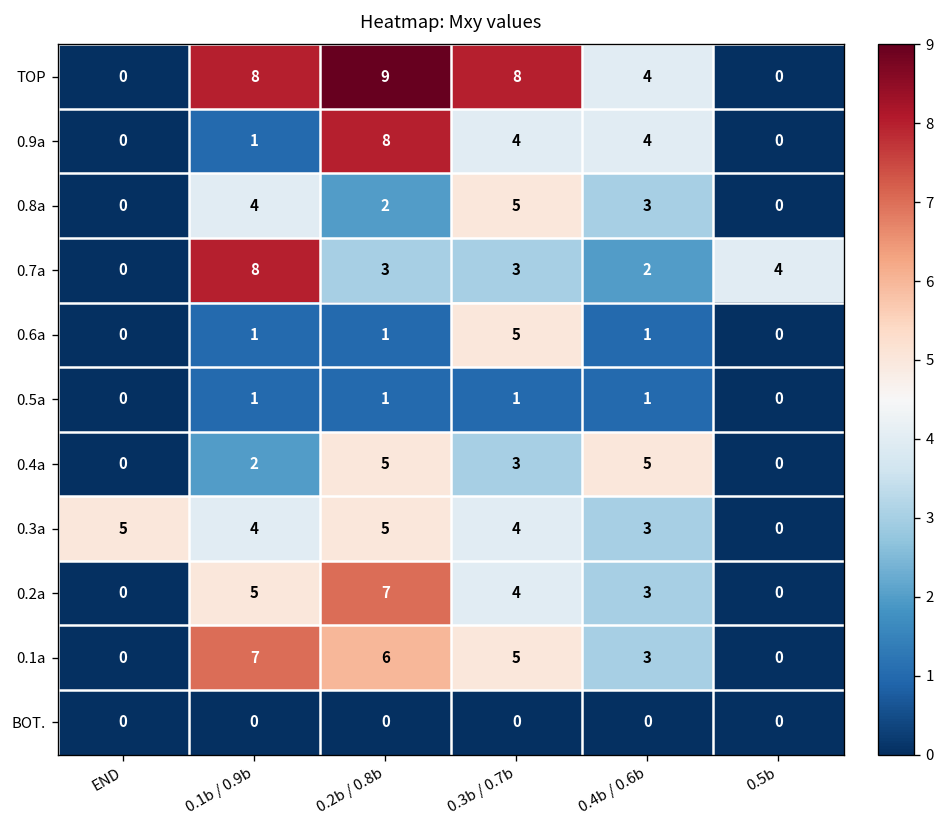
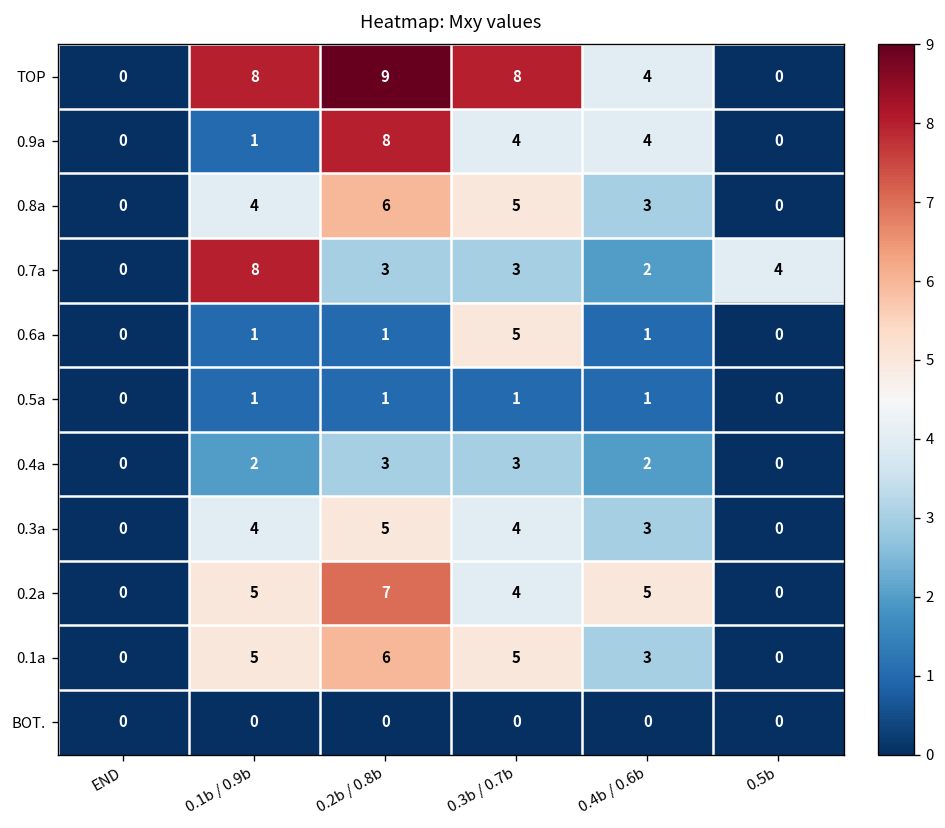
  {
    "TOP": {
      "END": 0,
      "0.1b / 0.9b": 8,
      "0.2b / 0.8b": 9,
      "0.3b / 0.7b": 8,
      "0.4b / 0.6b": 4,
      "0.5b": 0
    },
    "0.9a": {
      "END": 0,
      "0.1b / 0.9b": 1,
      "0.2b / 0.8b": 8,
      "0.3b / 0.7b": 4,
      "0.4b / 0.6b": 4,
      "0.5b": 0
    },
    "0.8a": {
      "END": 0,
      "0.1b / 0.9b": 4,
-     "0.2b / 0.8b": 2,
+     "0.2b / 0.8b": 6,
      "0.3b / 0.7b": 5,
      "0.4b / 0.6b": 3,
      "0.5b": 0
    },
    "0.7a": {
      "END": 0,
      "0.1b / 0.9b": 8,
      "0.2b / 0.8b": 3,
      "0.3b / 0.7b": 3,
      "0.4b / 0.6b": 2,
      "0.5b": 4
    },
    "0.6a": {
      "END": 0,
      "0.1b / 0.9b": 1,
      "0.2b / 0.8b": 1,
      "0.3b / 0.7b": 5,
      "0.4b / 0.6b": 1,
      "0.5b": 0
    },
    "0.5a": {
      "END": 0,
      "0.1b / 0.9b": 1,
      "0.2b / 0.8b": 1,
      "0.3b / 0.7b": 1,
      "0.4b / 0.6b": 1,
      "0.5b": 0
    },
    "0.4a": {
      "END": 0,
      "0.1b / 0.9b": 2,
-     "0.2b / 0.8b": 5,
+     "0.2b / 0.8b": 3,
      "0.3b / 0.7b": 3,
-     "0.4b / 0.6b": 5,
+     "0.4b / 0.6b": 2,
      "0.5b": 0
    },
    "0.3a": {
-     "END": 5,
+     "END": 0,
      "0.1b / 0.9b": 4,
      "0.2b / 0.8b": 5,
      "0.3b / 0.7b": 4,
      "0.4b / 0.6b": 3,
      "0.5b": 0
    },
    "0.2a": {
      "END": 0,
      "0.1b / 0.9b": 5,
      "0.2b / 0.8b": 7,
      "0.3b / 0.7b": 4,
-     "0.4b / 0.6b": 3,
+     "0.4b / 0.6b": 5,
      "0.5b": 0
    },
    "0.1a": {
      "END": 0,
-     "0.1b / 0.9b": 7,
+     "0.1b / 0.9b": 5,
      "0.2b / 0.8b": 6,
      "0.3b / 0.7b": 5,
      "0.4b / 0.6b": 3,
      "0.5b": 0
    },
    "BOT.": {
      "END": 0,
      "0.1b / 0.9b": 0,
      "0.2b / 0.8b": 0,
      "0.3b / 0.7b": 0,
      "0.4b / 0.6b": 0,
      "0.5b": 0
    }
  }
